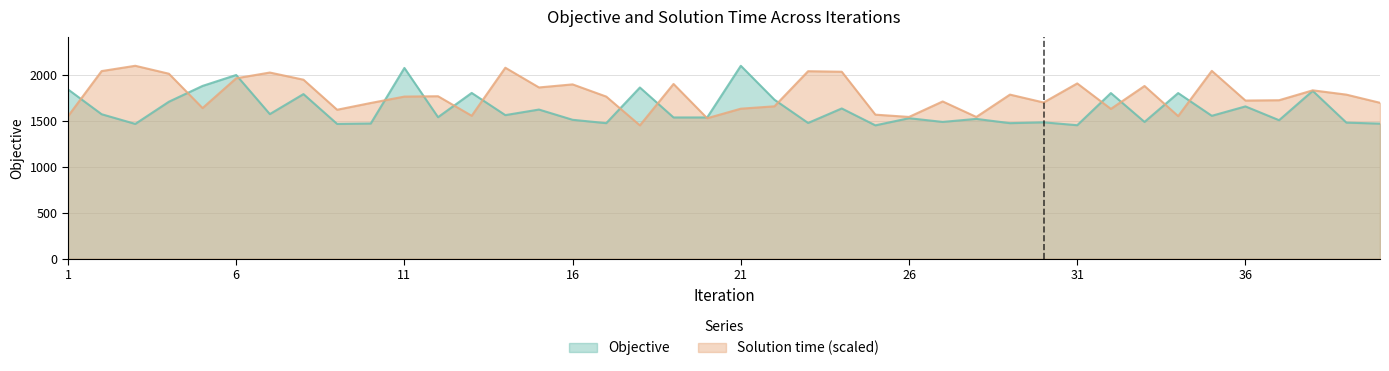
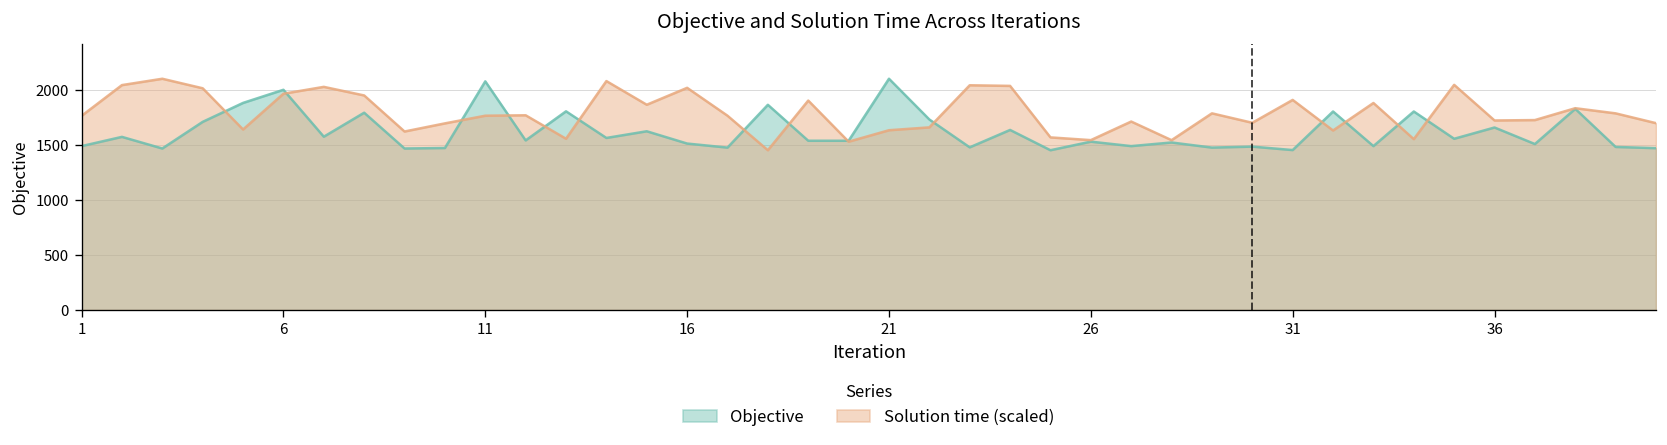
  {
    "Objective": {
-     "1": 1800,
+     "1": 1500,
      "6": 2000,
      "11": 2100,
      "16": 1500,
      "21": 2100,
      "31": 1500,
      "36": 1700
    },
    "Solution time (scaled)": {
-     "1": 1600,
+     "1": 1800,
      "6": 2000,
      "11": 1800,
-     "16": 1900,
+     "16": 2000,
      "21": 1600,
      "31": 1900,
      "36": 1700
    }
  }
